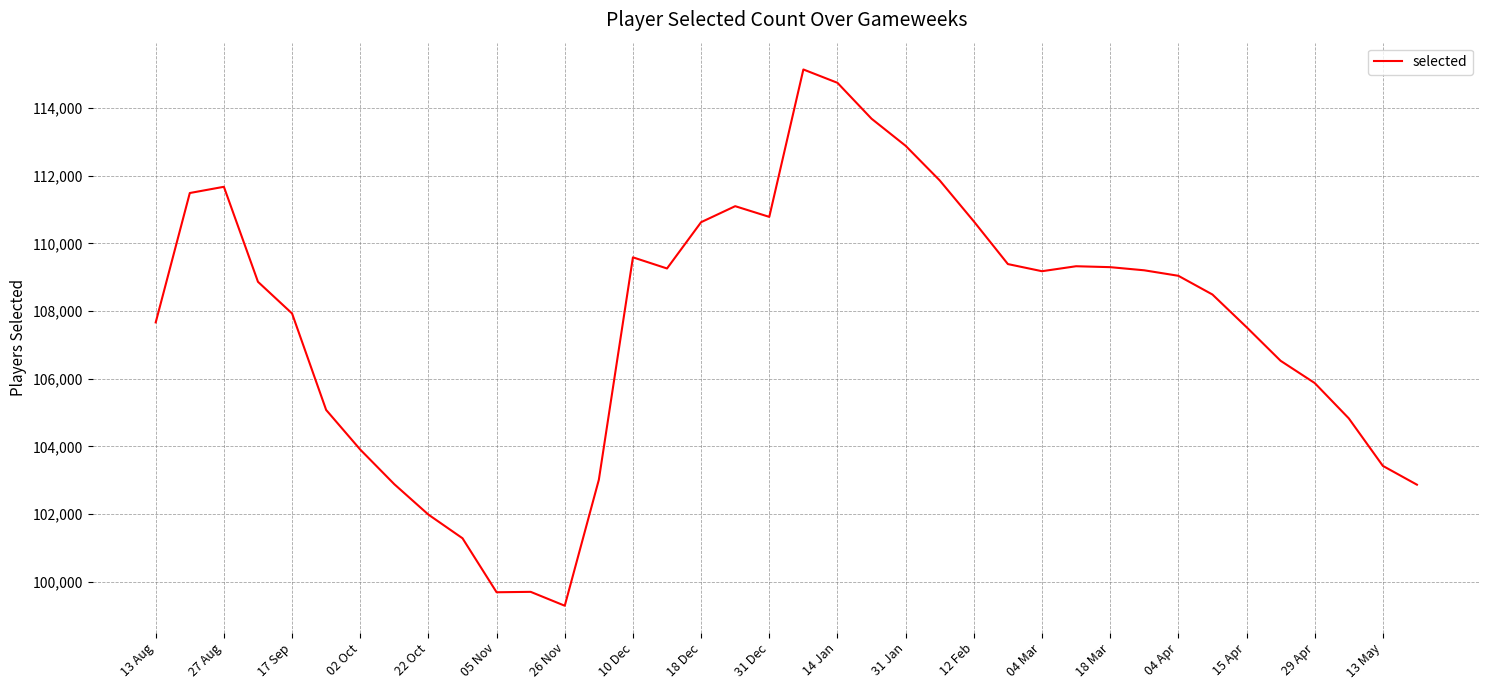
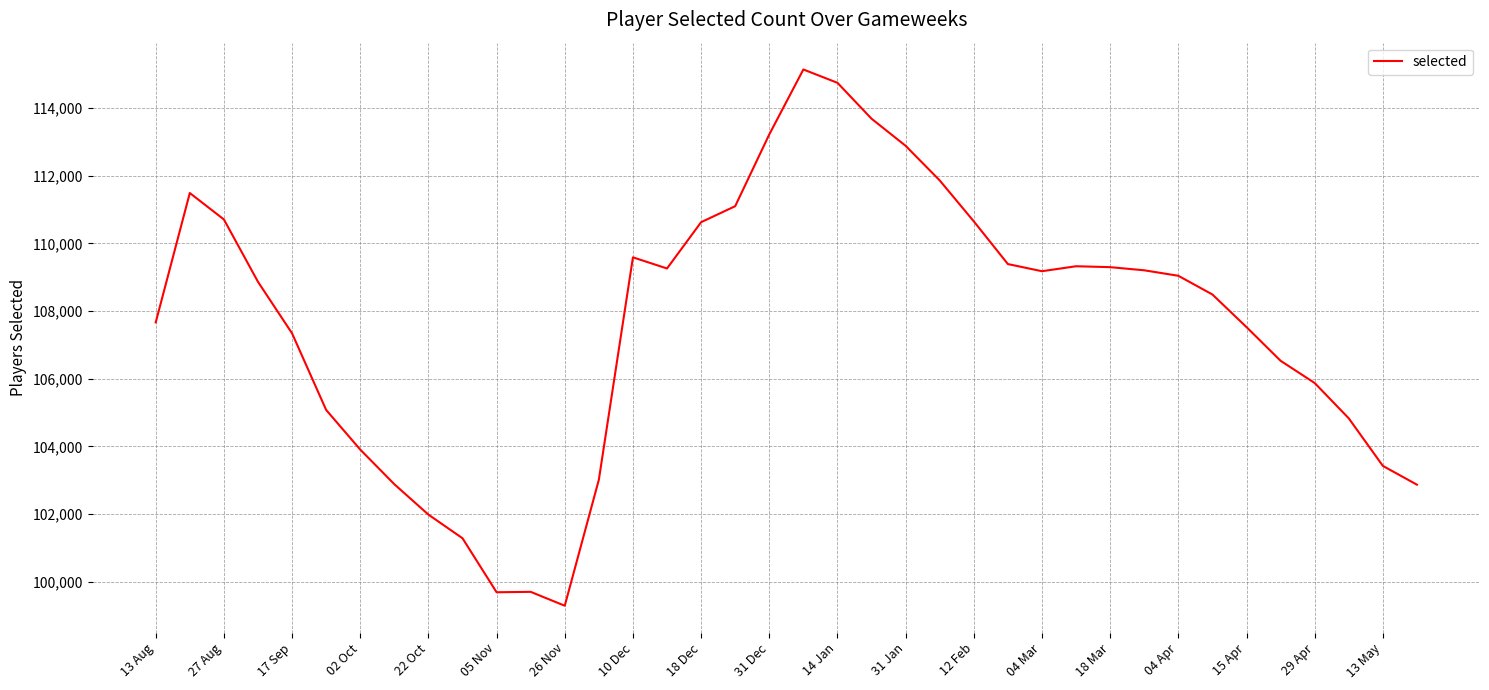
  {
    "13 Aug": "107,700",
-   "27 Aug": "111,700",
-   "17 Sep": "107,900",
+   "27 Aug": "110,700",
+   "17 Sep": "107,300",
    "02 Oct": "103,900",
    "22 Oct": "102,000",
    "05 Nov": "99,700",
    "26 Nov": "99,300",
    "10 Dec": "109,600",
    "18 Dec": "110,600",
-   "31 Dec": "110,800",
+   "31 Dec": "113,200",
    "14 Jan": "114,700",
    "31 Jan": "112,900",
    "12 Feb": "110,700",
    "04 Mar": "109,200",
    "18 Mar": "109,300",
    "04 Apr": "109,000",
    "15 Apr": "107,500",
    "29 Apr": "105,900",
    "13 May": "103,400"
  }
